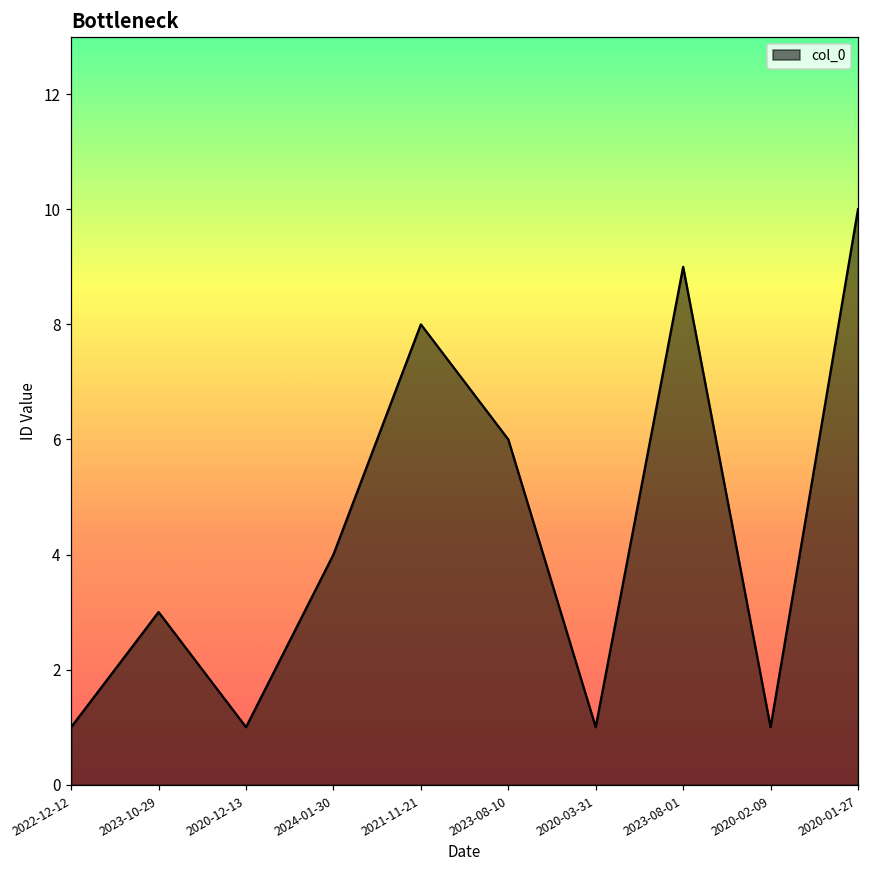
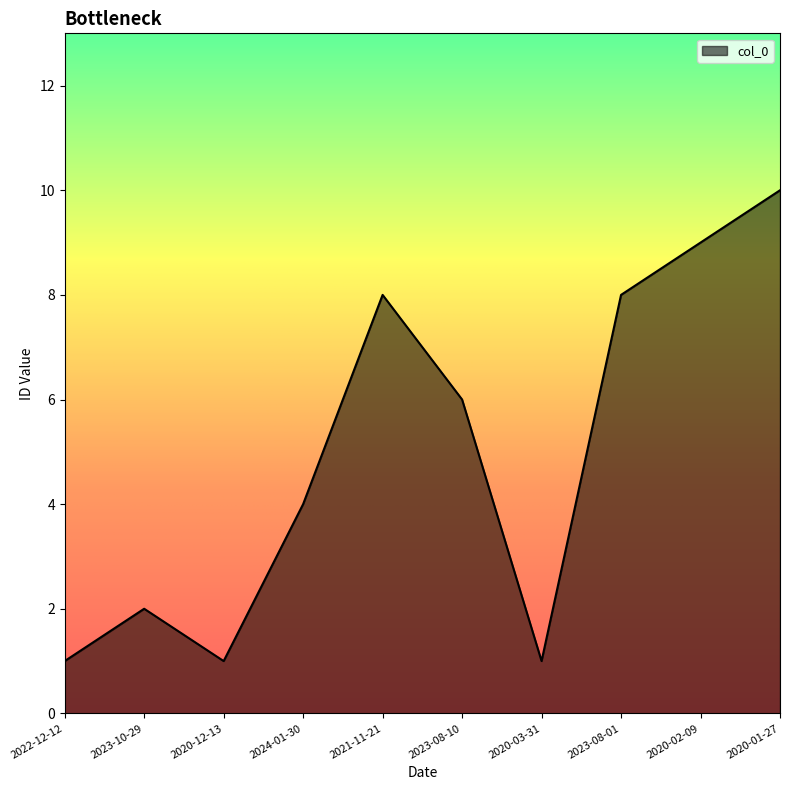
  {
    "2022-12-12": 1,
-   "2023-10-29": 3,
+   "2023-10-29": 2,
    "2020-12-13": 1,
    "2024-01-30": 4,
    "2021-11-21": 8,
    "2023-08-10": 6,
    "2020-03-31": 1,
-   "2023-08-01": 9,
-   "2020-02-09": 1,
+   "2023-08-01": 8,
+   "2020-02-09": 9,
    "2020-01-27": 10
  }
